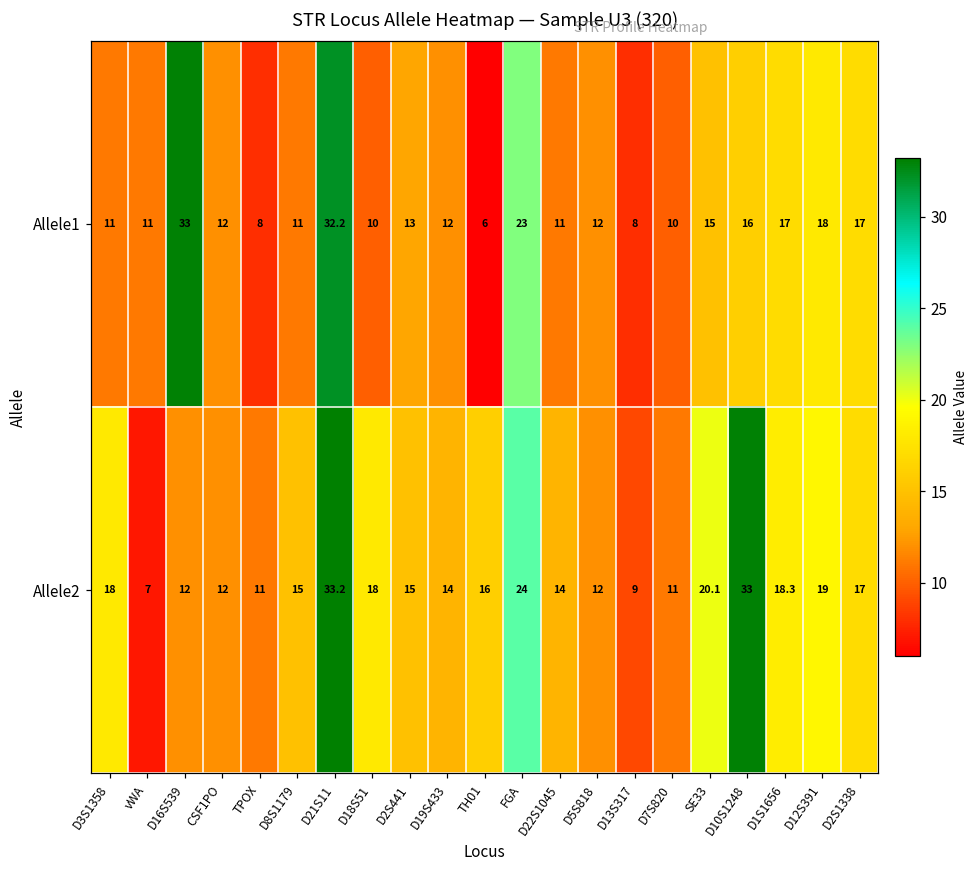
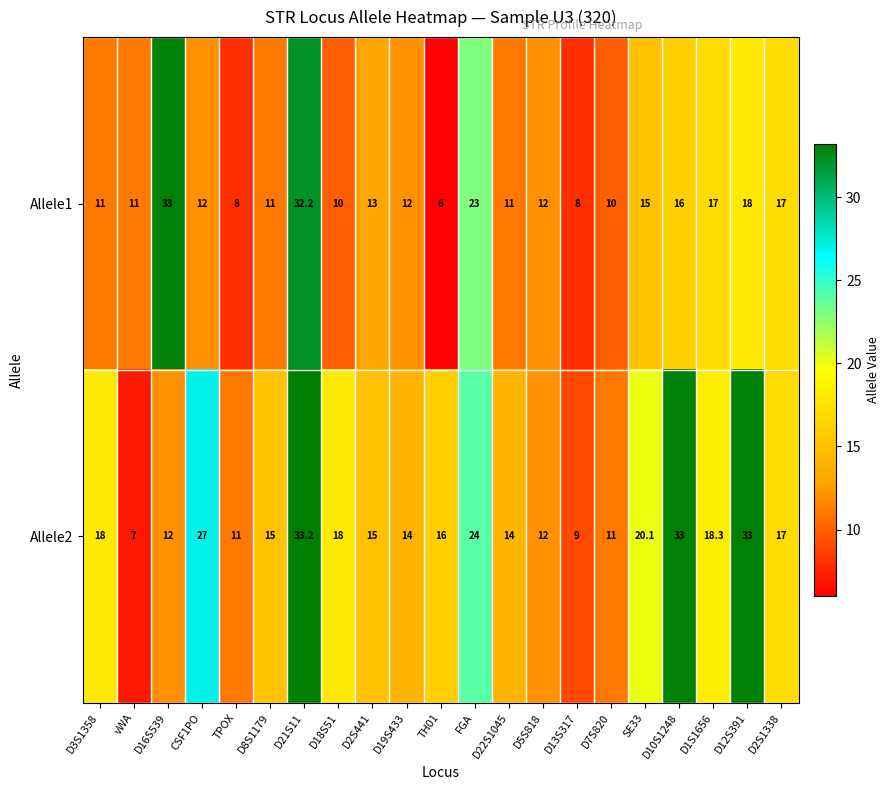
  {
    "Allele1": {
      "D3S1358": 11,
      "vWA": 11,
      "D16S539": 33,
      "CSF1PO": 12,
      "TPOX": 8,
      "D8S1179": 11,
      "D21S11": 32.2,
      "D18S51": 10,
      "D2S441": 13,
      "D19S433": 12,
      "TH01": 6,
      "FGA": 23,
      "D22S1045": 11,
      "D5S818": 12,
      "D13S317": 8,
      "D7S820": 10,
      "SE33": 15,
      "D10S1248": 16,
      "D1S1656": 17,
      "D12S391": 18,
      "D2S1338": 17
    },
    "Allele2": {
      "D3S1358": 18,
      "vWA": 7,
      "D16S539": 12,
-     "CSF1PO": 12,
+     "CSF1PO": 27,
      "TPOX": 11,
      "D8S1179": 15,
      "D21S11": 33.2,
      "D18S51": 18,
      "D2S441": 15,
      "D19S433": 14,
      "TH01": 16,
      "FGA": 24,
      "D22S1045": 14,
      "D5S818": 12,
      "D13S317": 9,
      "D7S820": 11,
      "SE33": 20.1,
      "D10S1248": 33,
      "D1S1656": 18.3,
-     "D12S391": 19,
+     "D12S391": 33,
      "D2S1338": 17
    }
  }
